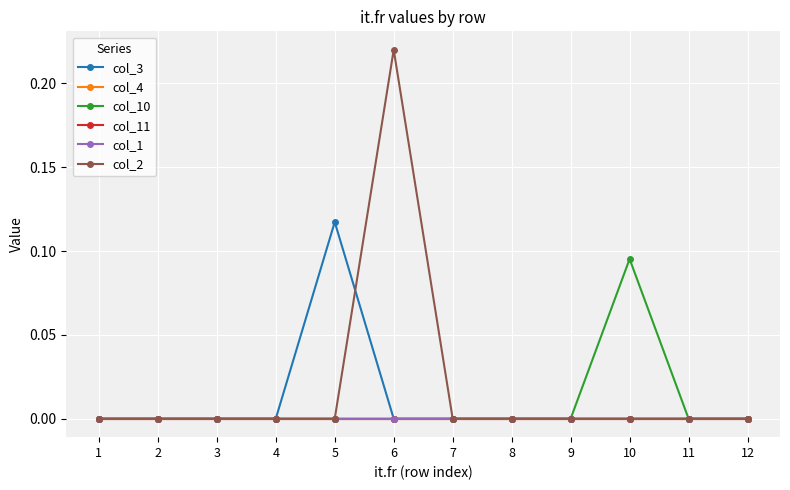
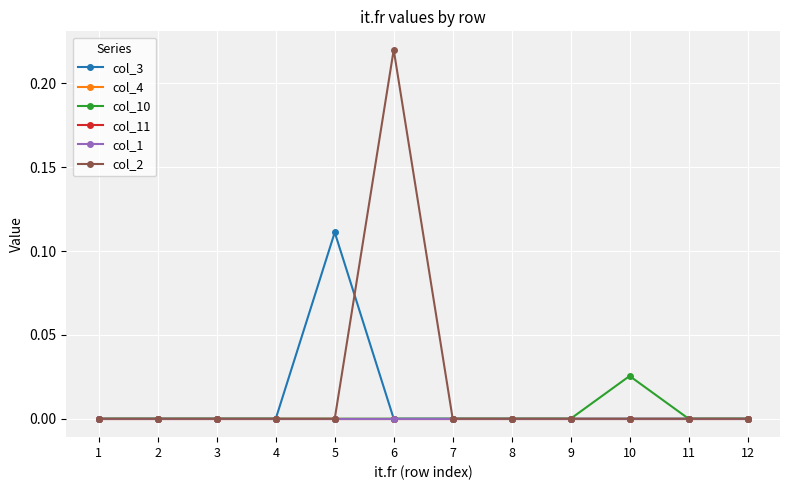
  {
    "col_3": {
-     "5": 0.117
+     "5": 0.111
    },
    "col_10": {
-     "10": 0.095
+     "10": 0.025
    },
    "col_2": {
      "6": 0.220
    }
  }
